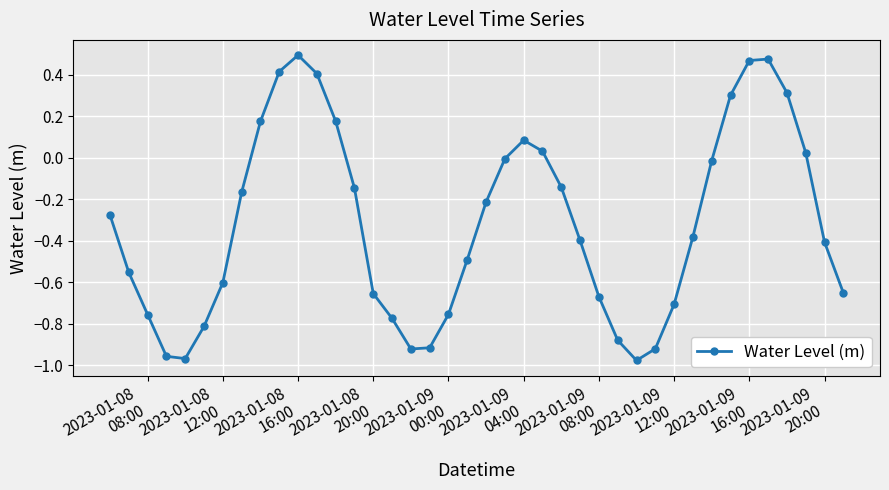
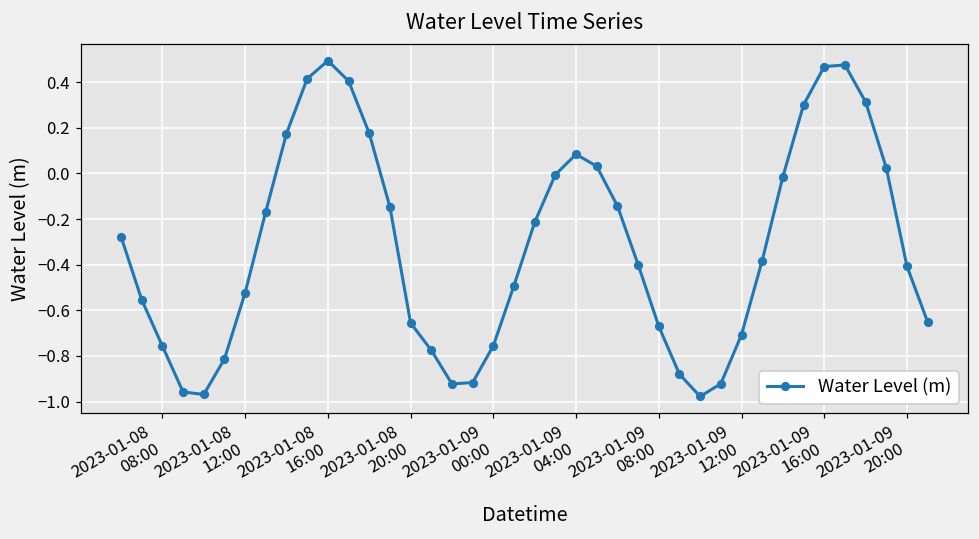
  {
    "2023-01-08 08:00": -0.76,
-   "2023-01-08 12:00": -0.60,
+   "2023-01-08 12:00": -0.52,
    "2023-01-08 16:00": 0.49,
    "2023-01-08 20:00": -0.66,
    "2023-01-09 00:00": -0.76,
    "2023-01-09 04:00": 0.08,
    "2023-01-09 08:00": -0.67,
    "2023-01-09 12:00": -0.71,
    "2023-01-09 16:00": 0.47,
    "2023-01-09 20:00": -0.41
  }
